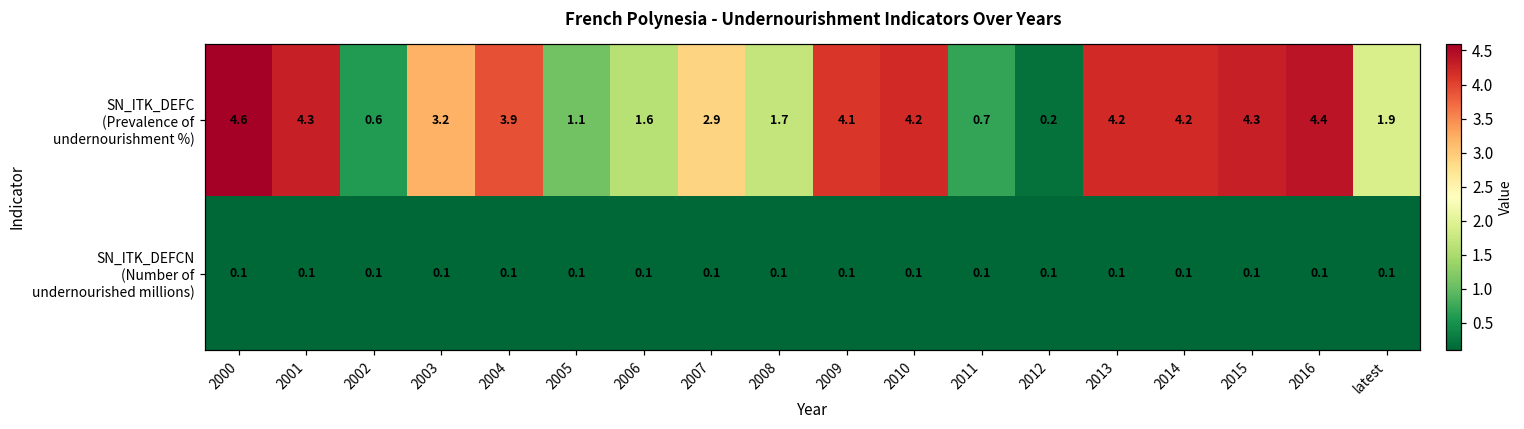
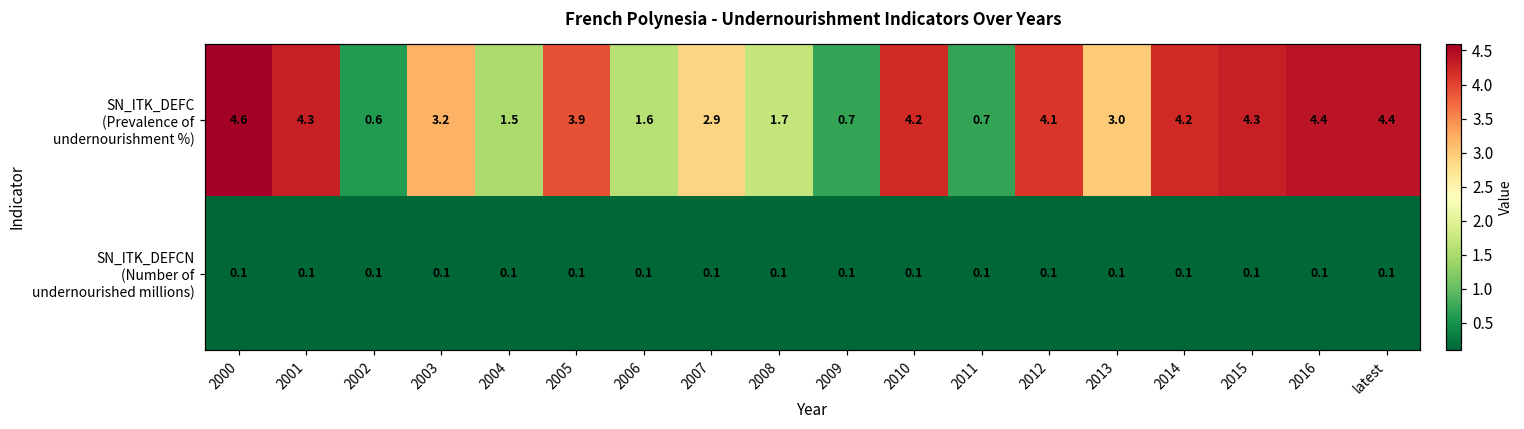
  {
    "SN_ITK_DEFC (Prevalence of undernourishment %)": {
      "2000": 4.6,
      "2001": 4.3,
      "2002": 0.6,
      "2003": 3.2,
-     "2004": 3.9,
-     "2005": 1.1,
+     "2004": 1.5,
+     "2005": 3.9,
      "2006": 1.6,
      "2007": 2.9,
      "2008": 1.7,
-     "2009": 4.1,
+     "2009": 0.7,
      "2010": 4.2,
      "2011": 0.7,
-     "2012": 0.2,
-     "2013": 4.2,
+     "2012": 4.1,
+     "2013": 3.0,
      "2014": 4.2,
      "2015": 4.3,
      "2016": 4.4,
-     "latest": 1.9
+     "latest": 4.4
    },
    "SN_ITK_DEFCN (Number of undernourished millions)": {
      "2000": 0.1,
      "2001": 0.1,
      "2002": 0.1,
      "2003": 0.1,
      "2004": 0.1,
      "2005": 0.1,
      "2006": 0.1,
      "2007": 0.1,
      "2008": 0.1,
      "2009": 0.1,
      "2010": 0.1,
      "2011": 0.1,
      "2012": 0.1,
      "2013": 0.1,
      "2014": 0.1,
      "2015": 0.1,
      "2016": 0.1,
      "latest": 0.1
    }
  }
